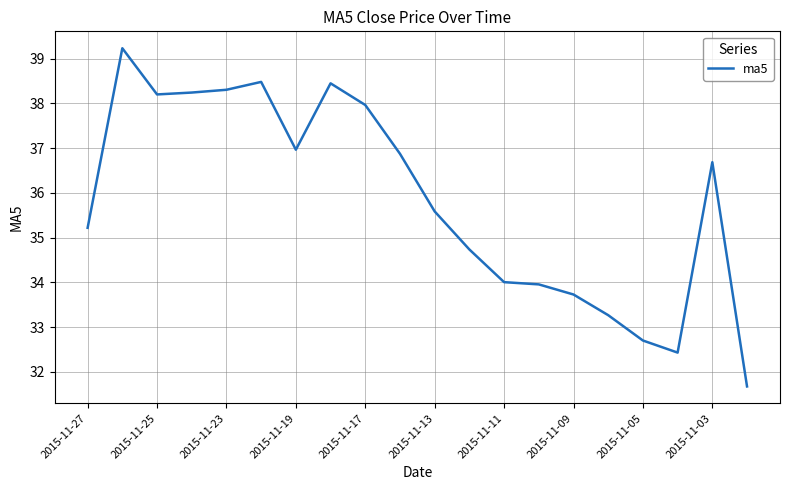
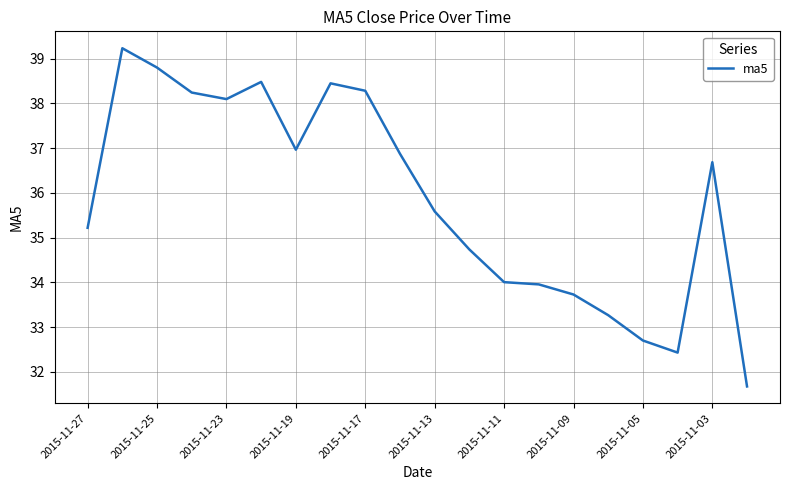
  {
    "2015-11-27": 35.2,
-   "2015-11-25": 38.2,
-   "2015-11-23": 38.3,
+   "2015-11-25": 38.8,
+   "2015-11-23": 38.1,
    "2015-11-19": 37.0,
-   "2015-11-17": 38.0,
+   "2015-11-17": 38.3,
    "2015-11-13": 35.6,
    "2015-11-11": 34.0,
    "2015-11-09": 33.7,
    "2015-11-05": 32.7,
    "2015-11-03": 36.7
  }
